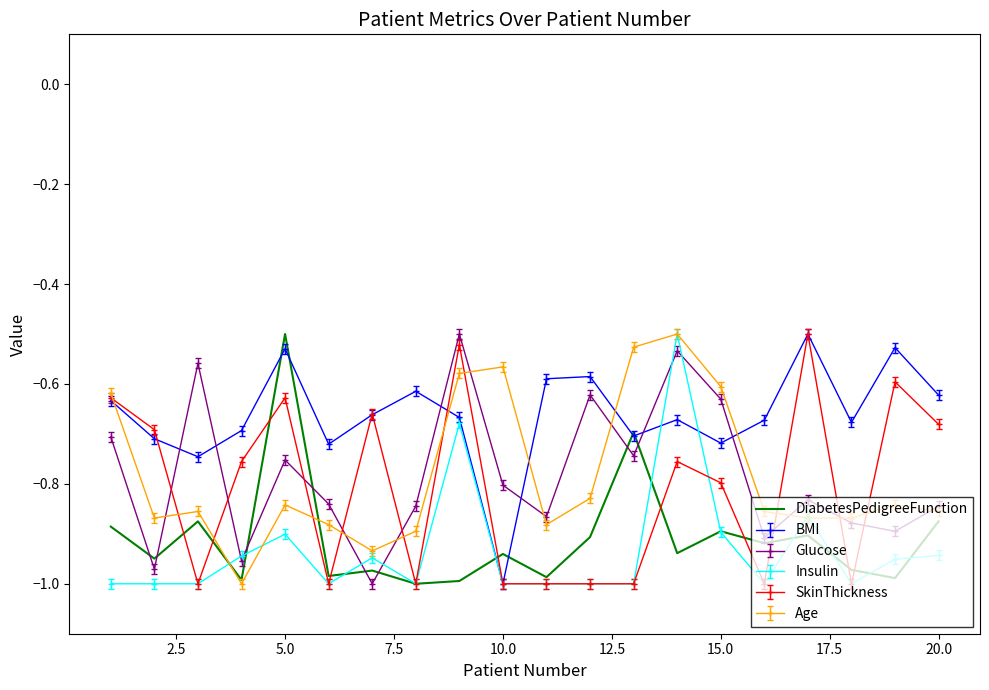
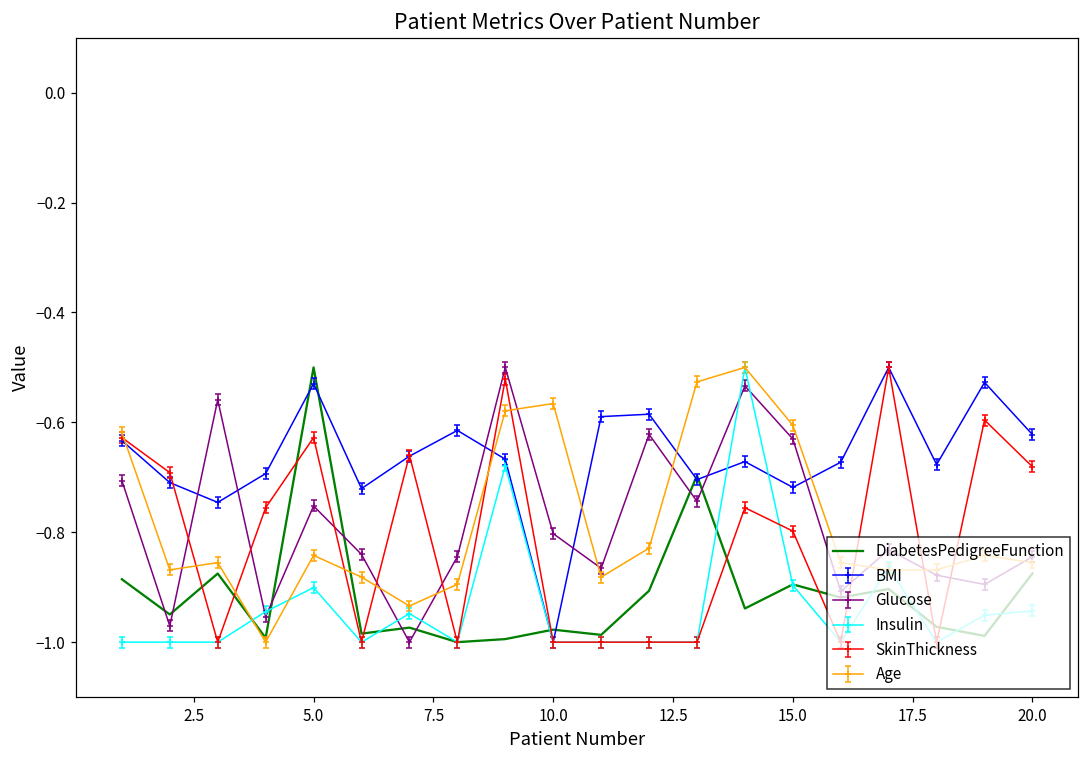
  {
    "DiabetesPedigreeFunction": {
      "5.0": -0.50,
-     "10.0": -0.94
+     "10.0": -0.98
    }
  }
